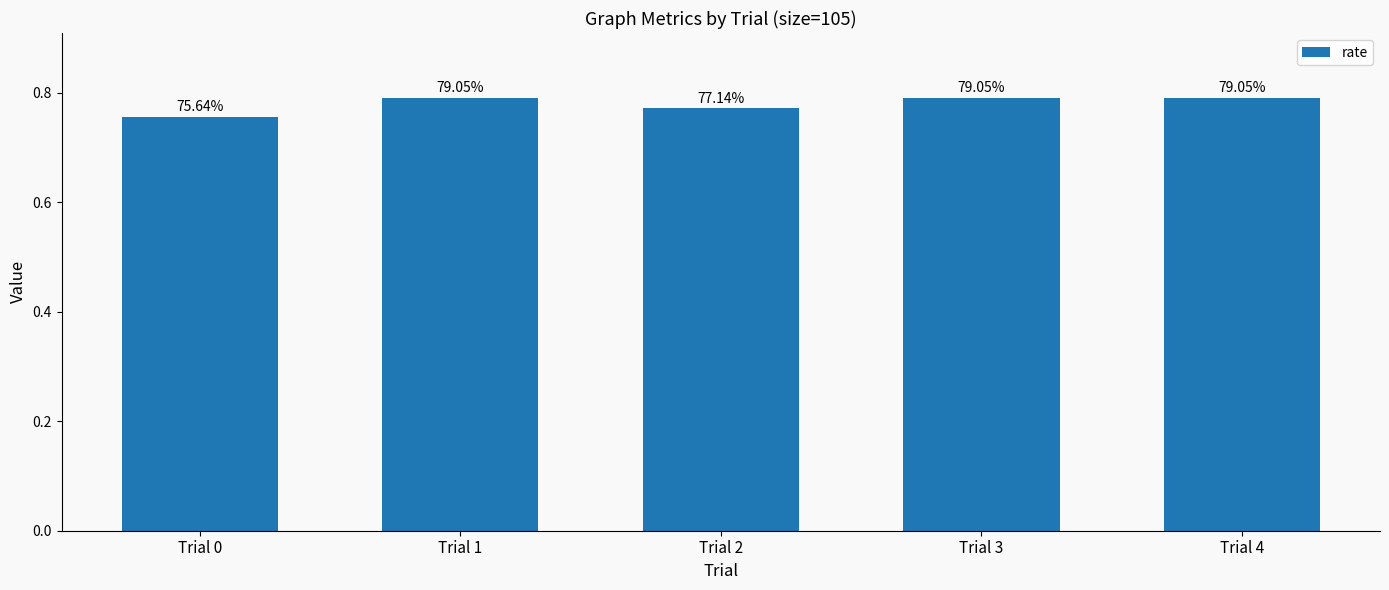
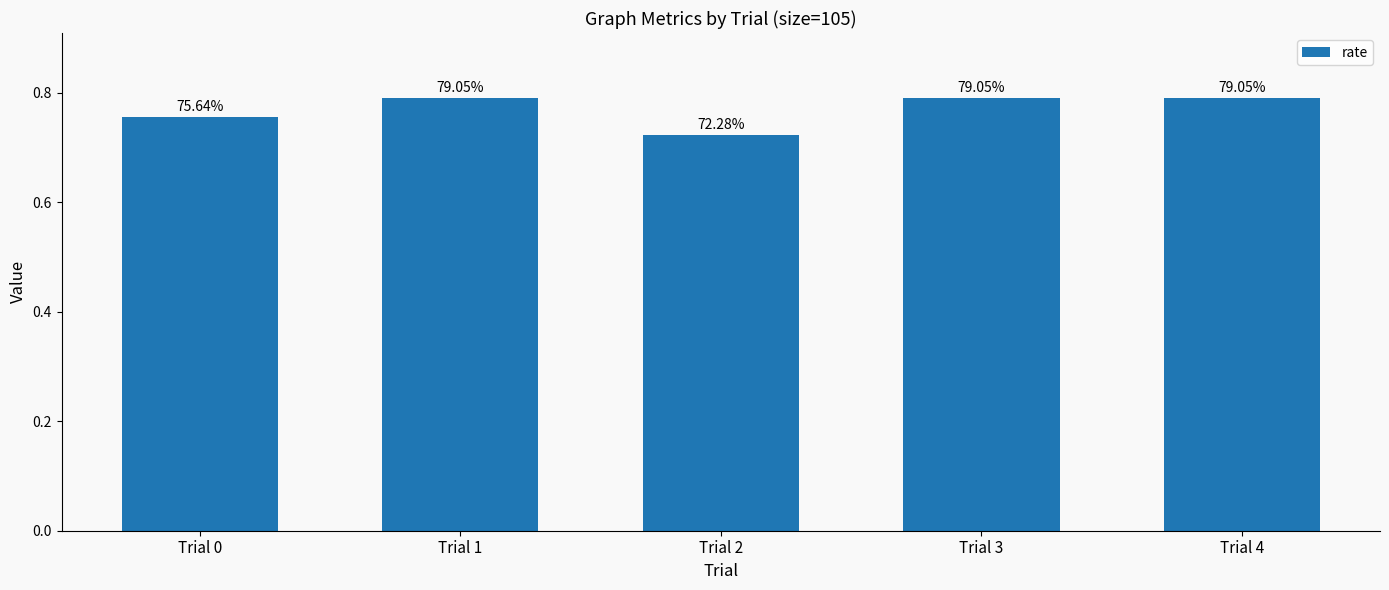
  {
    "Trial 0": "75.64%",
    "Trial 1": "79.05%",
-   "Trial 2": "77.14%",
+   "Trial 2": "72.28%",
    "Trial 3": "79.05%",
    "Trial 4": "79.05%"
  }
